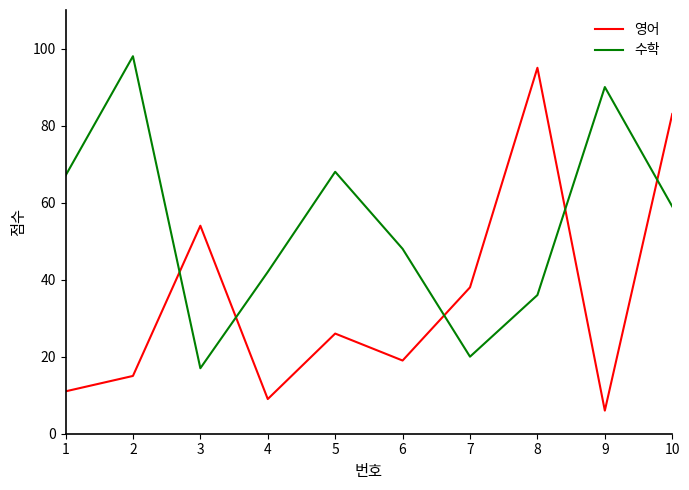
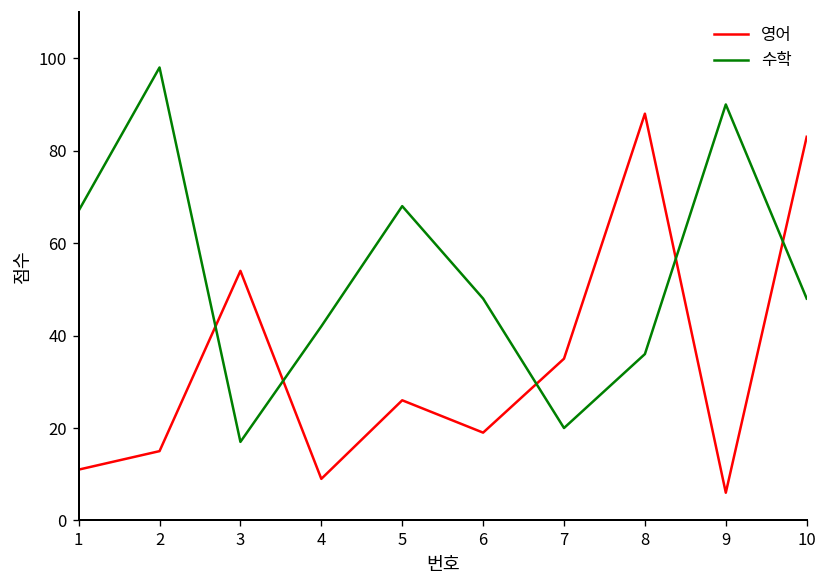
  {
    "영어": {
      "1": 11,
      "2": 15,
      "3": 54,
      "4": 9,
      "5": 26,
      "6": 19,
-     "7": 38,
-     "8": 95,
+     "7": 35,
+     "8": 88,
      "9": 6,
      "10": 83
    },
    "수학": {
      "1": 67,
      "2": 98,
      "3": 17,
      "4": 42,
      "5": 68,
      "6": 48,
      "7": 20,
      "8": 36,
      "9": 90,
-     "10": 59
+     "10": 48
    }
  }
